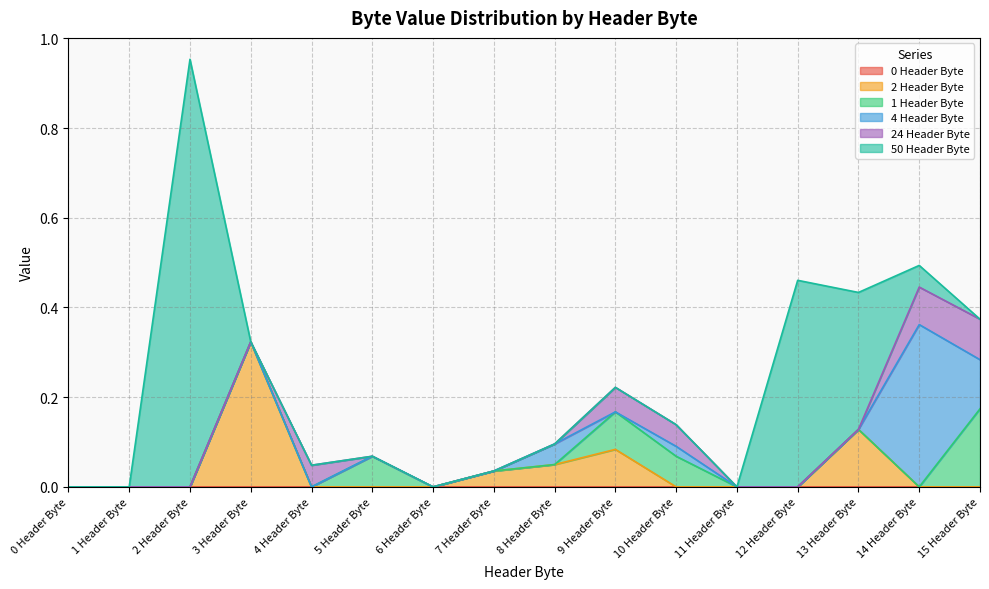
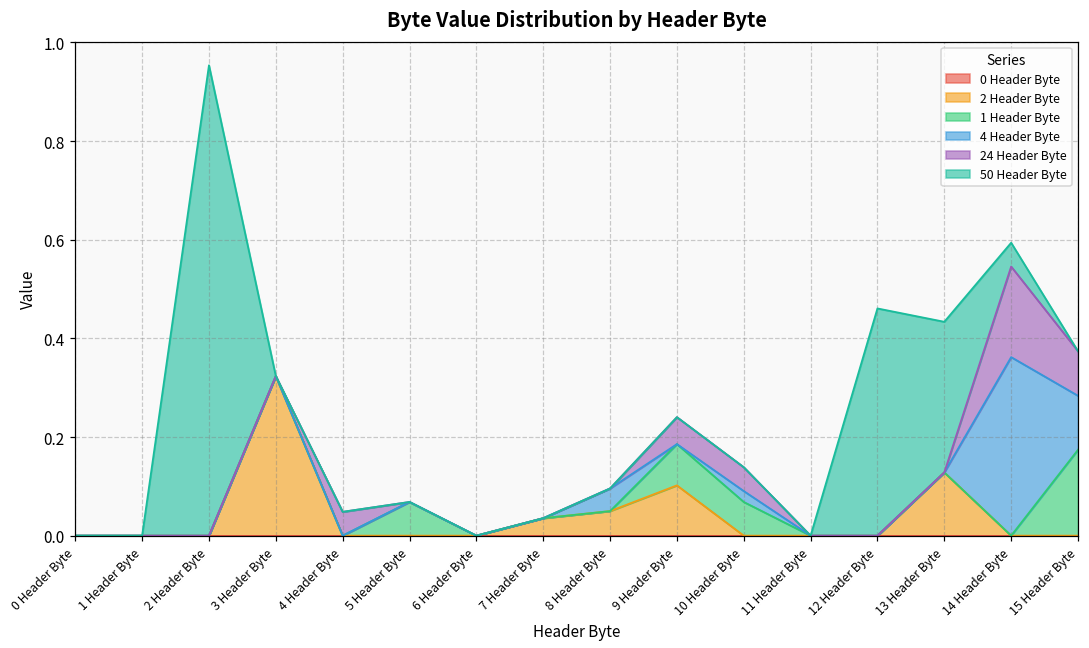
  {
    "0 Header Byte": {
      "3 Header Byte": 0.00,
      "7 Header Byte": 0.00,
      "8 Header Byte": 0.00,
      "9 Header Byte": 0.00,
      "13 Header Byte": 0.00
    },
    "2 Header Byte": {
-     "9 Header Byte": 0.08
+     "9 Header Byte": 0.10
    },
    "4 Header Byte": {
      "10 Header Byte": 0.02,
      "14 Header Byte": 0.36,
      "15 Header Byte": 0.11
    },
    "24 Header Byte": {
-     "14 Header Byte": 0.08
+     "14 Header Byte": 0.18
    }
  }
